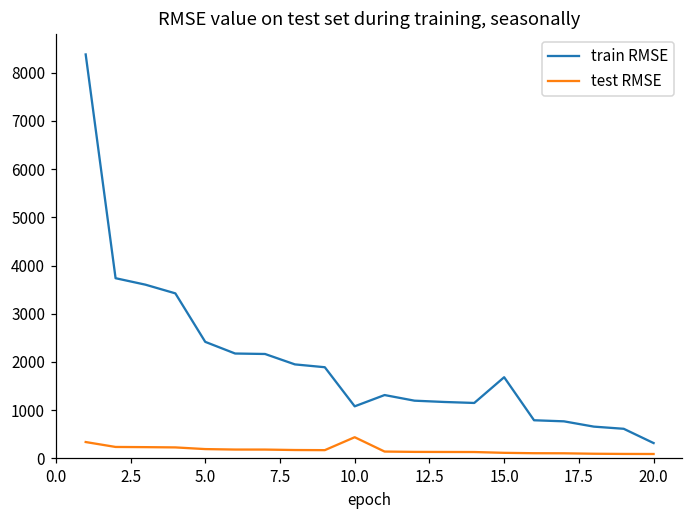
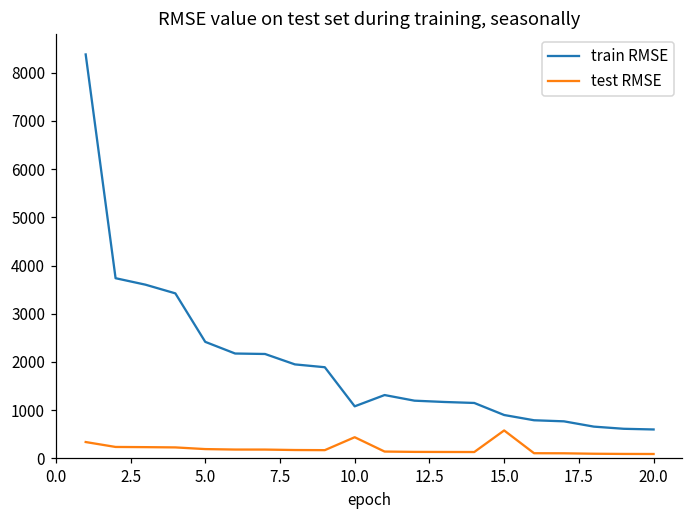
  {
    "train RMSE": {
      "5.0": 2400,
      "10.0": 1100,
-     "15.0": 1700,
-     "20.0": 300
+     "15.0": 900,
+     "20.0": 600
    },
    "test RMSE": {
      "5.0": 200,
      "10.0": 400,
-     "15.0": 100,
+     "15.0": 600,
      "20.0": 100
    }
  }
